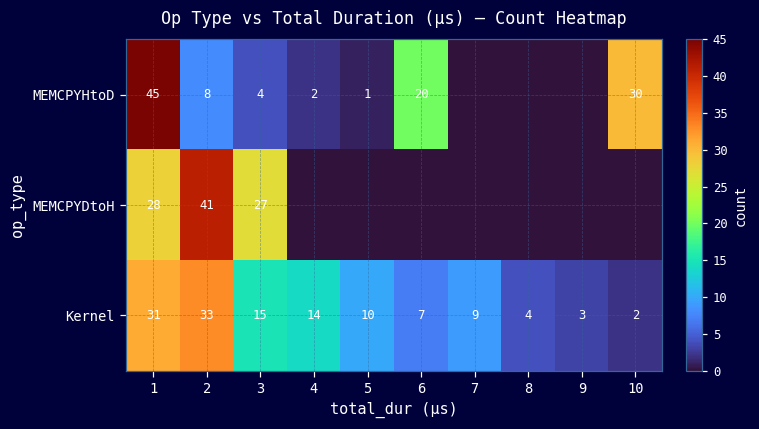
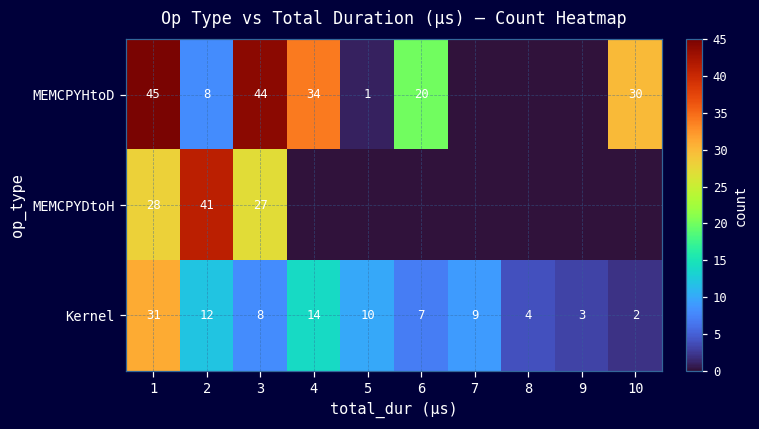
  {
    "MEMCPYHtoD": {
      "1": 45,
      "2": 8,
-     "3": 4,
-     "4": 2,
+     "3": 44,
+     "4": 34,
      "5": 1,
      "6": 20,
      "10": 30
    },
    "MEMCPYDtoH": {
      "1": 28,
      "2": 41,
      "3": 27
    },
    "Kernel": {
      "1": 31,
-     "2": 33,
-     "3": 15,
+     "2": 12,
+     "3": 8,
      "4": 14,
      "5": 10,
      "6": 7,
      "7": 9,
      "8": 4,
      "9": 3,
      "10": 2
    }
  }
